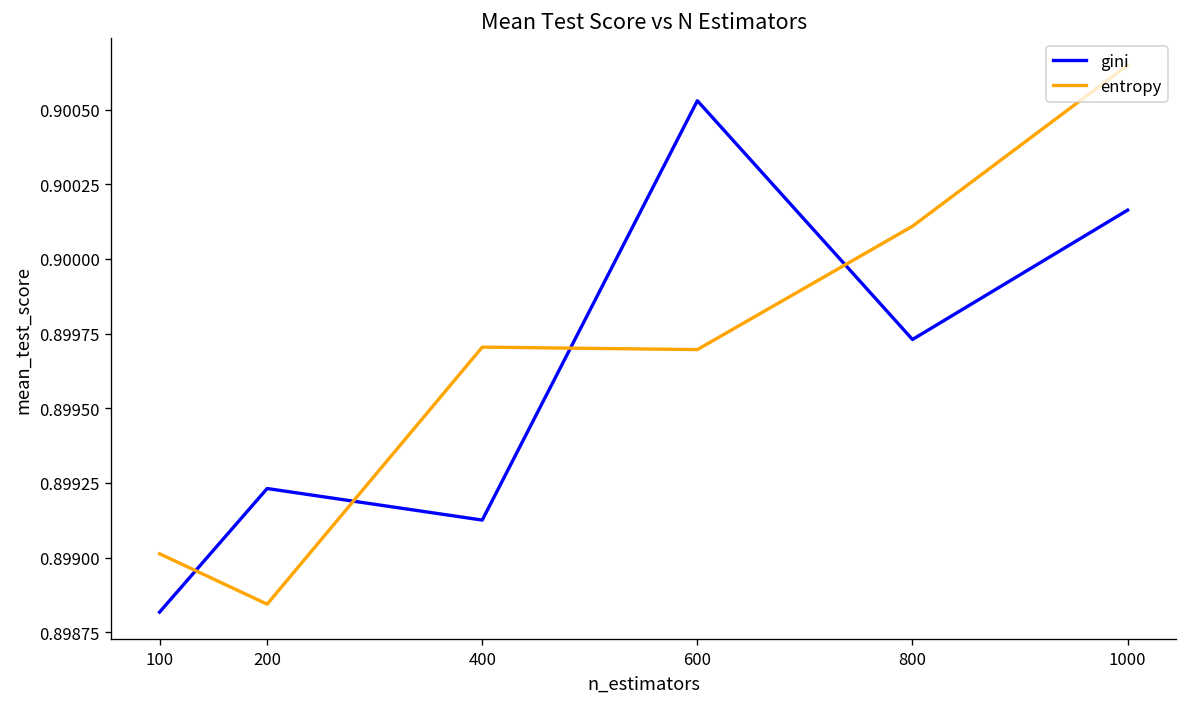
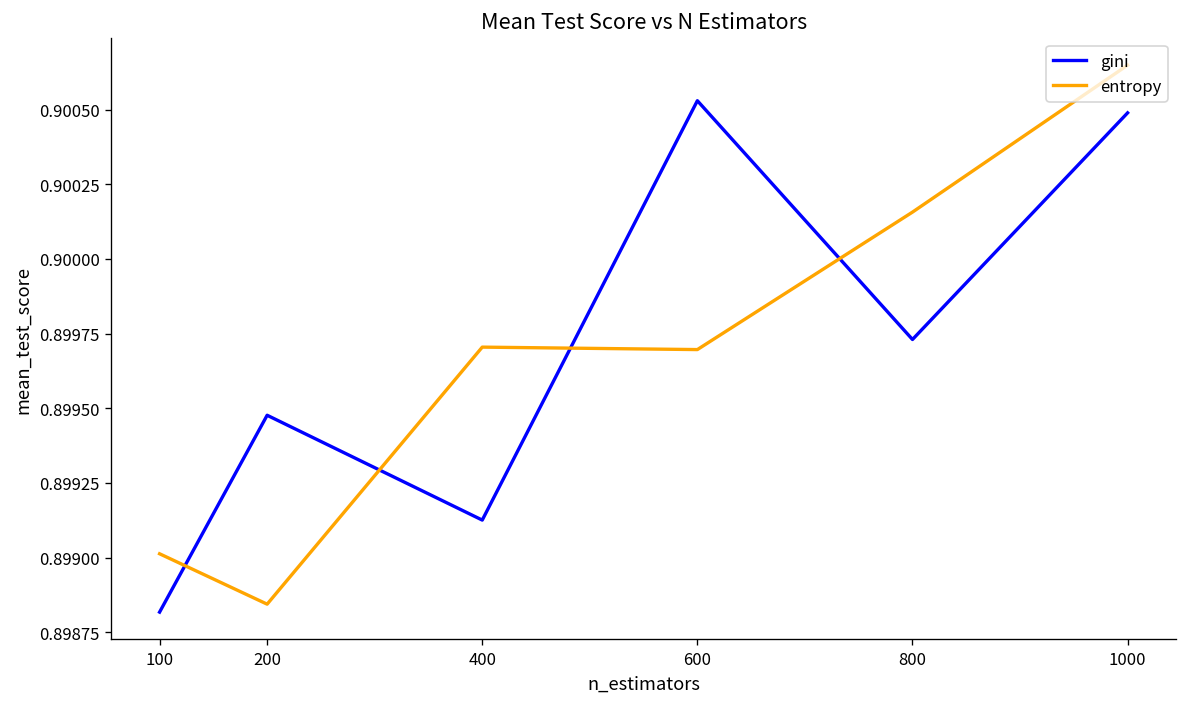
  {
    "gini": {
      "100": 0.89882,
-     "200": 0.89923,
+     "200": 0.89948,
      "400": 0.89913,
      "600": 0.90053,
      "800": 0.89973,
-     "1000": 0.90016
+     "1000": 0.90049
    },
    "entropy": {
      "100": 0.89901,
      "200": 0.89884,
      "400": 0.89970,
      "600": 0.89970,
-     "800": 0.90011
+     "800": 0.90016
    }
  }
